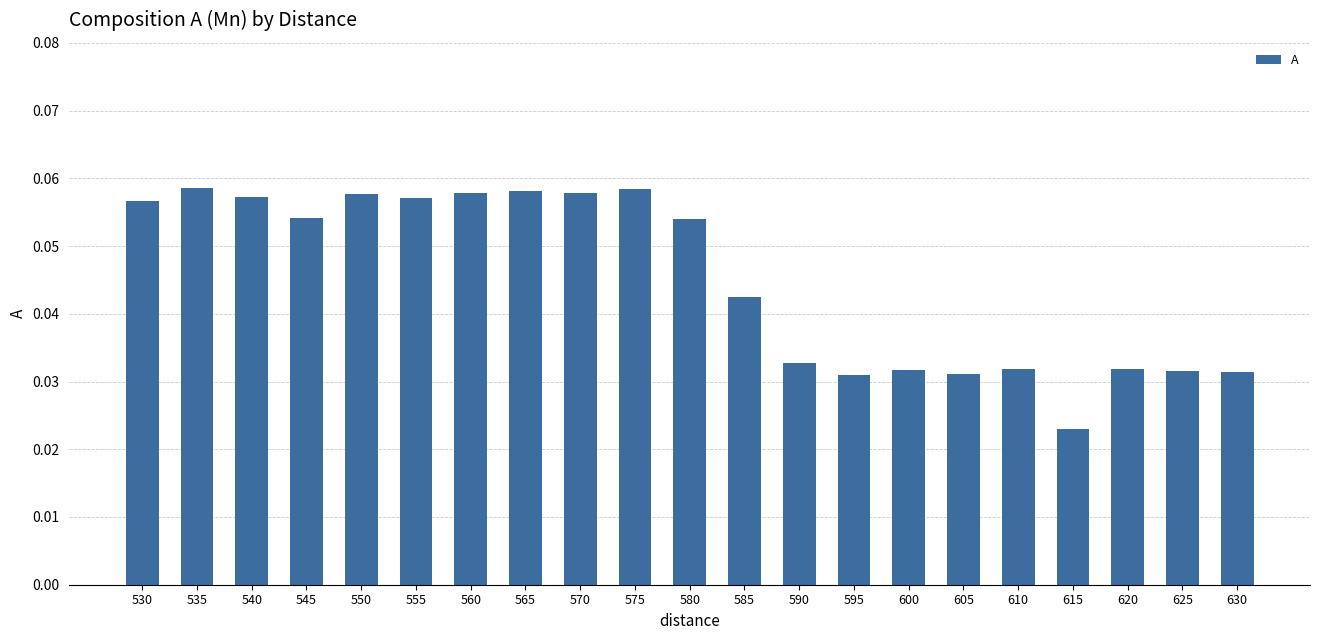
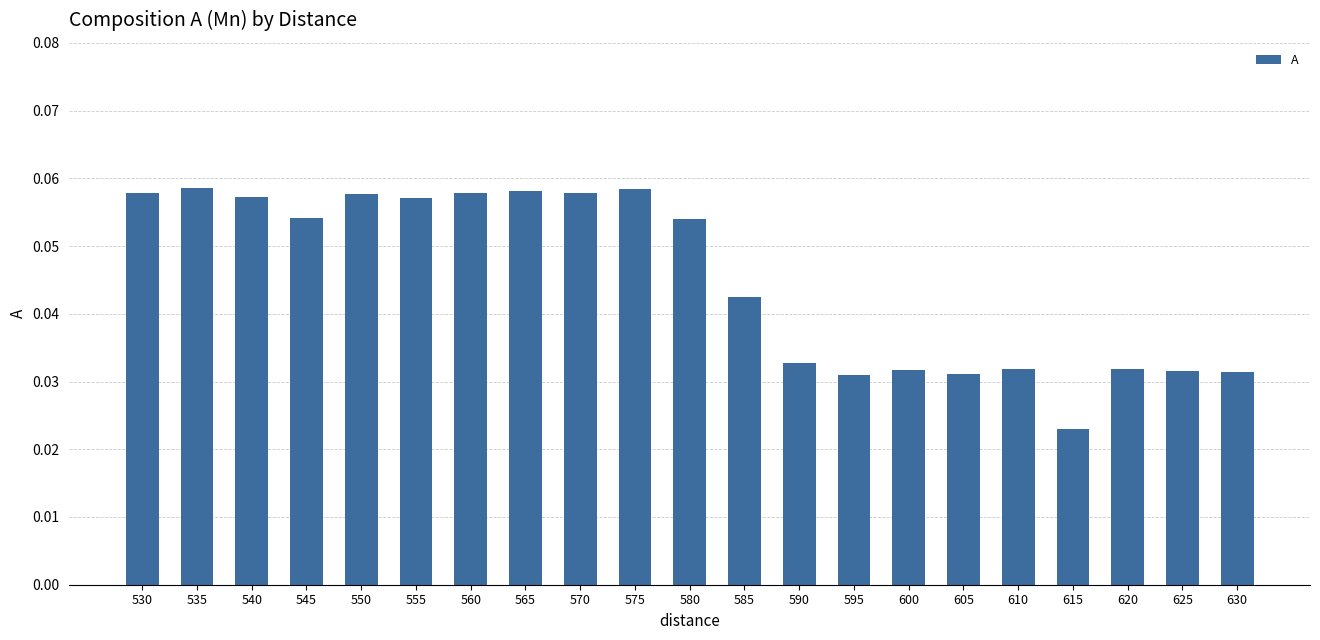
  {
-   "530": 0.057,
+   "530": 0.058,
    "535": 0.059,
    "540": 0.057,
    "545": 0.054,
    "550": 0.058,
    "555": 0.057,
    "560": 0.058,
    "565": 0.058,
    "570": 0.058,
    "575": 0.058,
    "580": 0.054,
    "585": 0.043,
    "590": 0.033,
    "595": 0.031,
    "600": 0.032,
    "605": 0.031,
    "610": 0.032,
    "615": 0.023,
    "620": 0.032,
    "625": 0.032,
    "630": 0.031
  }
